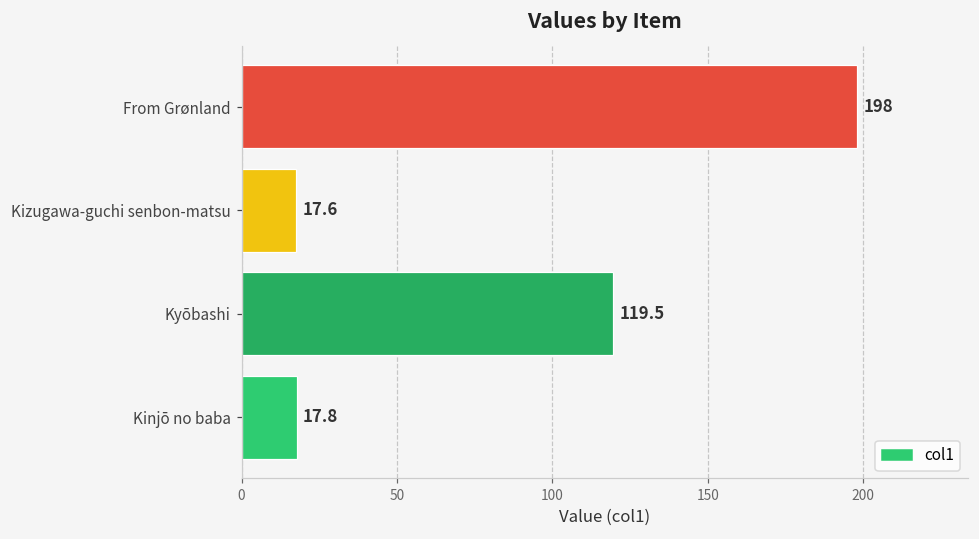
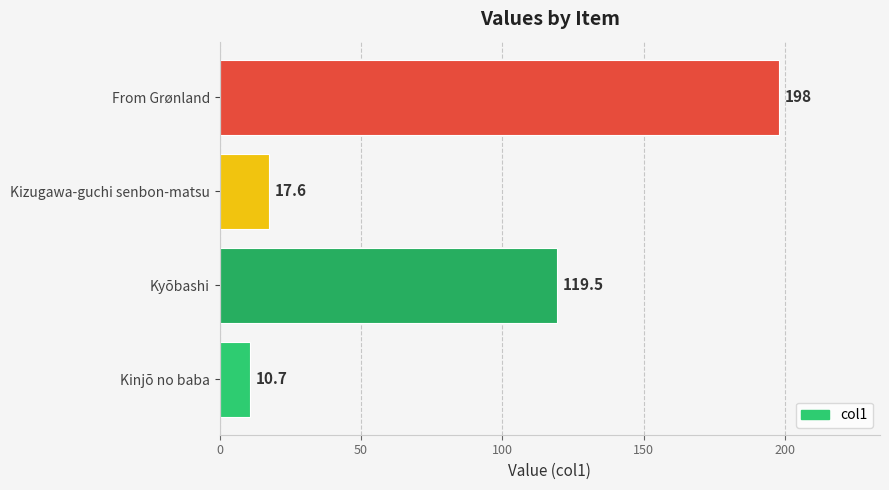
  {
    "From Grønland": 198,
    "Kizugawa-guchi senbon-matsu": 17.6,
    "Kyōbashi": 119.5,
-   "Kinjō no baba": 17.8
+   "Kinjō no baba": 10.7
  }
